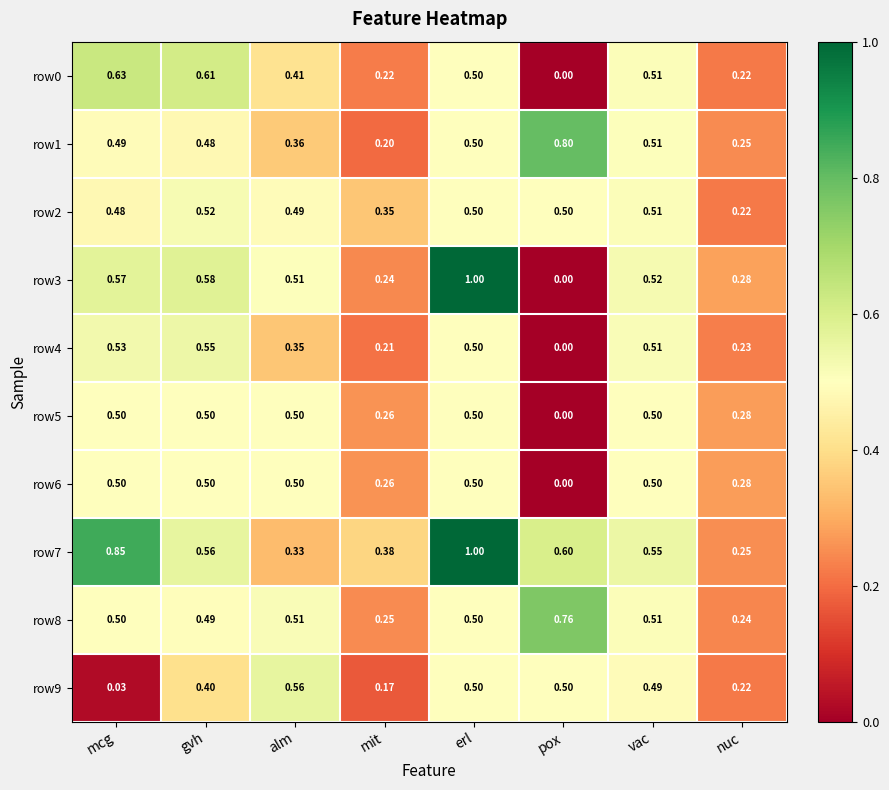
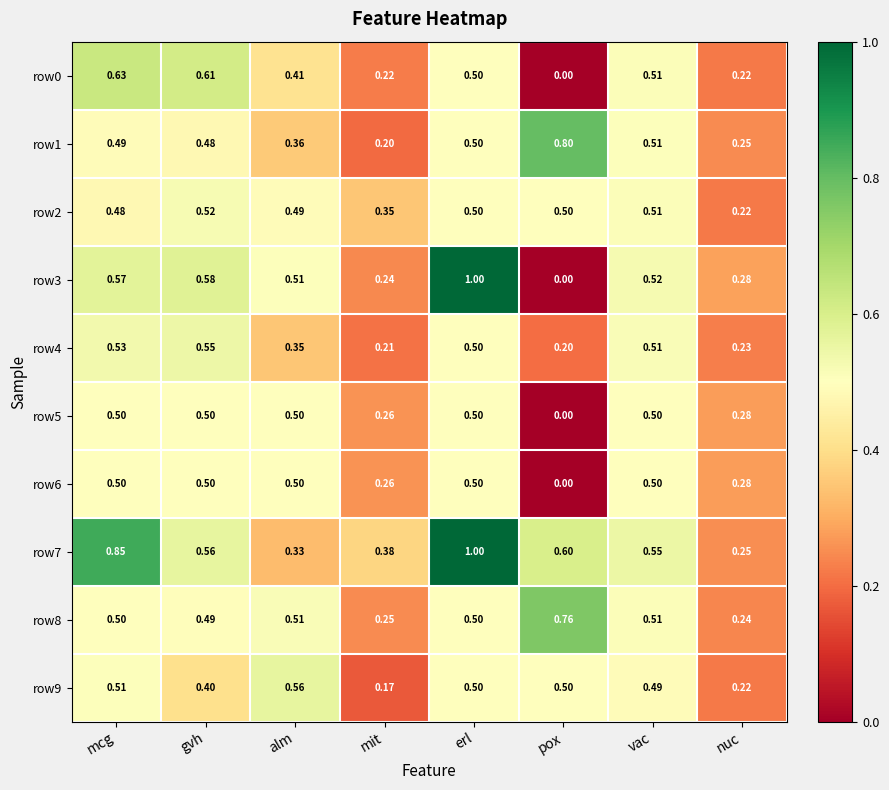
  {
    "row0": {
      "mcg": 0.63,
      "gvh": 0.61,
      "alm": 0.41,
      "mit": 0.22,
      "erl": 0.50,
      "pox": 0.00,
      "vac": 0.51,
      "nuc": 0.22
    },
    "row1": {
      "mcg": 0.49,
      "gvh": 0.48,
      "alm": 0.36,
      "mit": 0.20,
      "erl": 0.50,
      "pox": 0.80,
      "vac": 0.51,
      "nuc": 0.25
    },
    "row2": {
      "mcg": 0.48,
      "gvh": 0.52,
      "alm": 0.49,
      "mit": 0.35,
      "erl": 0.50,
      "pox": 0.50,
      "vac": 0.51,
      "nuc": 0.22
    },
    "row3": {
      "mcg": 0.57,
      "gvh": 0.58,
      "alm": 0.51,
      "mit": 0.24,
      "erl": 1.00,
      "pox": 0.00,
      "vac": 0.52,
      "nuc": 0.28
    },
    "row4": {
      "mcg": 0.53,
      "gvh": 0.55,
      "alm": 0.35,
      "mit": 0.21,
      "erl": 0.50,
-     "pox": 0.00,
+     "pox": 0.20,
      "vac": 0.51,
      "nuc": 0.23
    },
    "row5": {
      "mcg": 0.50,
      "gvh": 0.50,
      "alm": 0.50,
      "mit": 0.26,
      "erl": 0.50,
      "pox": 0.00,
      "vac": 0.50,
      "nuc": 0.28
    },
    "row6": {
      "mcg": 0.50,
      "gvh": 0.50,
      "alm": 0.50,
      "mit": 0.26,
      "erl": 0.50,
      "pox": 0.00,
      "vac": 0.50,
      "nuc": 0.28
    },
    "row7": {
      "mcg": 0.85,
      "gvh": 0.56,
      "alm": 0.33,
      "mit": 0.38,
      "erl": 1.00,
      "pox": 0.60,
      "vac": 0.55,
      "nuc": 0.25
    },
    "row8": {
      "mcg": 0.50,
      "gvh": 0.49,
      "alm": 0.51,
      "mit": 0.25,
      "erl": 0.50,
      "pox": 0.76,
      "vac": 0.51,
      "nuc": 0.24
    },
    "row9": {
-     "mcg": 0.03,
+     "mcg": 0.51,
      "gvh": 0.40,
      "alm": 0.56,
      "mit": 0.17,
      "erl": 0.50,
      "pox": 0.50,
      "vac": 0.49,
      "nuc": 0.22
    }
  }
